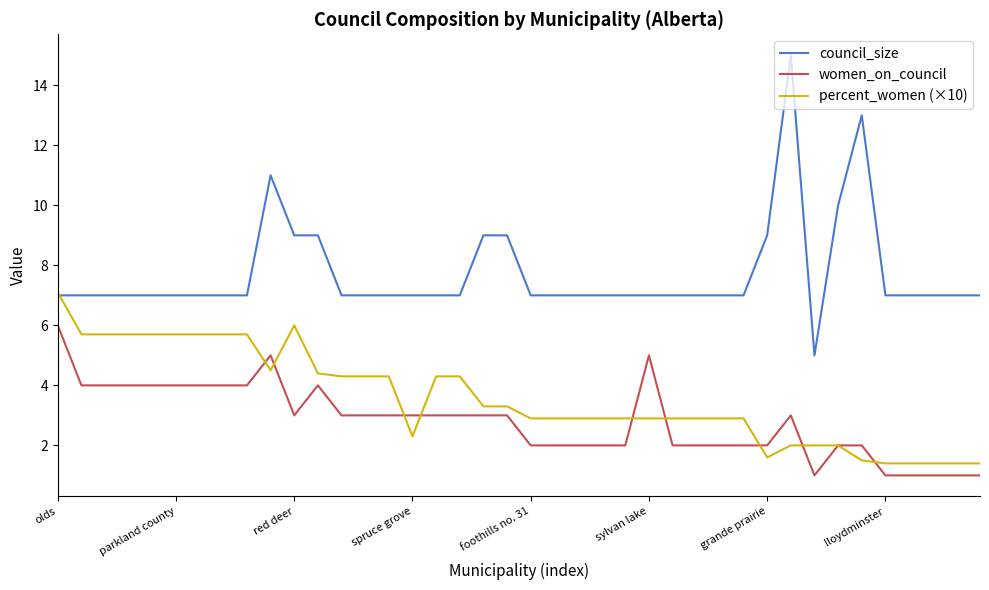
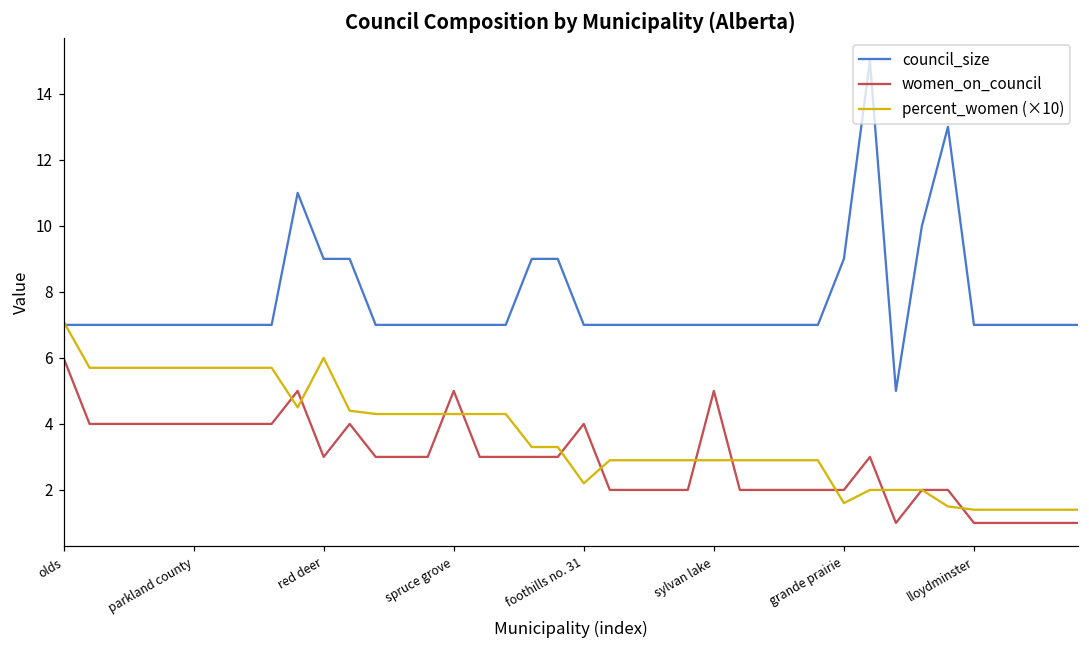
  {
    "council_size": {
      "olds": 7.0,
      "parkland county": 7.0,
      "red deer": 9.0,
      "spruce grove": 7.0,
      "foothills no. 31": 7.0,
      "sylvan lake": 7.0,
      "grande prairie": 9.0,
      "lloydminster": 7.0
    },
    "women_on_council": {
      "olds": 6,
      "parkland county": 4,
      "red deer": 3,
-     "spruce grove": 3,
-     "foothills no. 31": 2,
+     "spruce grove": 5,
+     "foothills no. 31": 4,
      "sylvan lake": 5,
      "grande prairie": 2,
      "lloydminster": 1
    },
    "percent_women (×10)": {
      "olds": 7.1,
      "parkland county": 5.7,
      "red deer": 6.0,
-     "spruce grove": 2.3,
-     "foothills no. 31": 2.9,
+     "spruce grove": 4.3,
+     "foothills no. 31": 2.2,
      "sylvan lake": 2.9,
      "grande prairie": 1.6,
      "lloydminster": 1.4
    }
  }
